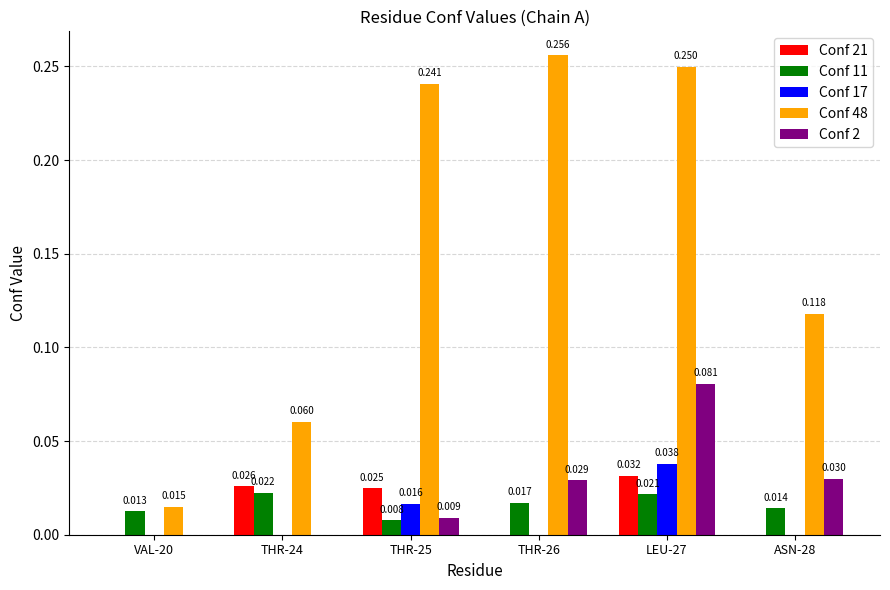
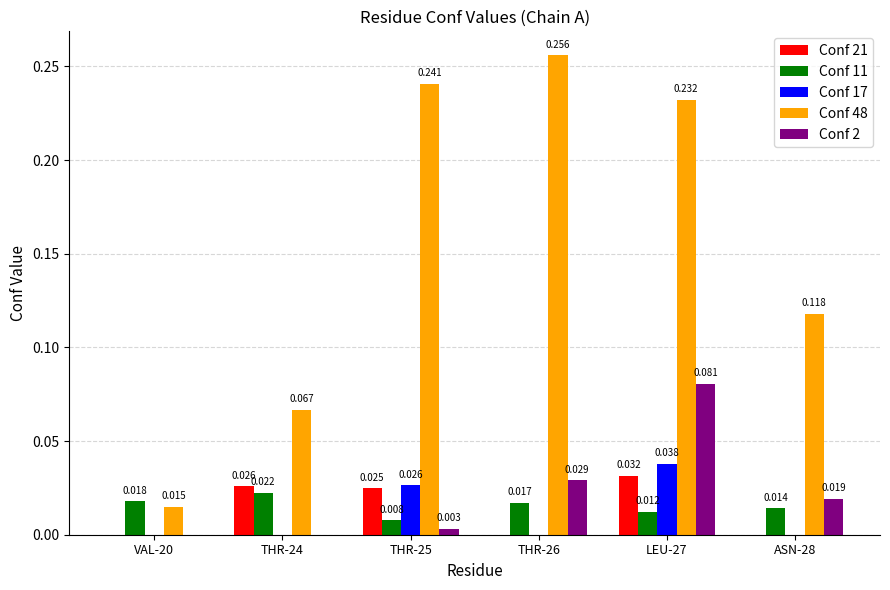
  {
    "Conf 21": {
      "THR-24": 0.026,
      "THR-25": 0.025,
      "LEU-27": 0.032
    },
    "Conf 11": {
-     "VAL-20": 0.013,
+     "VAL-20": 0.018,
      "THR-24": 0.022,
      "THR-25": 0.008,
      "THR-26": 0.017,
-     "LEU-27": 0.021,
+     "LEU-27": 0.012,
      "ASN-28": 0.014
    },
    "Conf 17": {
-     "THR-25": 0.016,
+     "THR-25": 0.026,
      "LEU-27": 0.038
    },
    "Conf 48": {
      "VAL-20": 0.015,
-     "THR-24": 0.060,
+     "THR-24": 0.067,
      "THR-25": 0.241,
      "THR-26": 0.256,
-     "LEU-27": 0.250,
+     "LEU-27": 0.232,
      "ASN-28": 0.118
    },
    "Conf 2": {
-     "THR-25": 0.009,
+     "THR-25": 0.003,
      "THR-26": 0.029,
      "LEU-27": 0.081,
-     "ASN-28": 0.030
+     "ASN-28": 0.019
    }
  }
